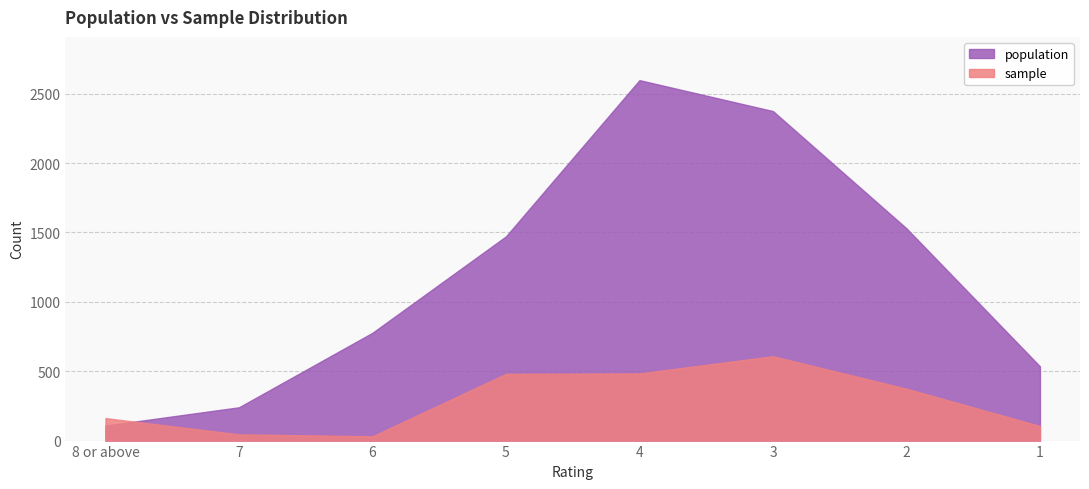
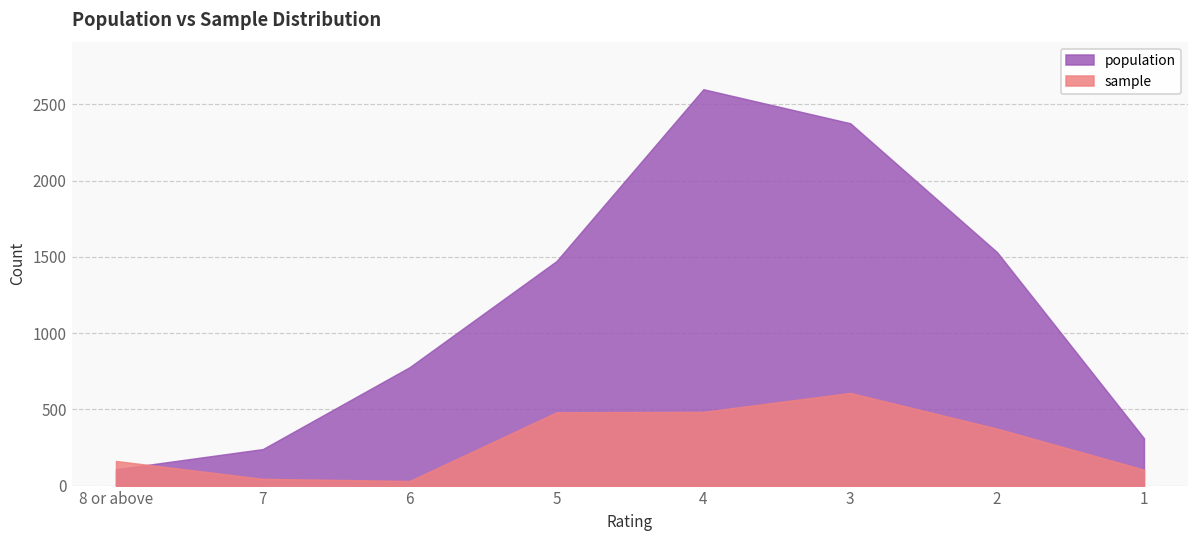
  {
    "population": {
      "8 or above": 110,
      "7": 240,
      "6": 780,
      "5": 1470,
      "4": 2600,
      "3": 2380,
      "2": 1530,
-     "1": 540
+     "1": 310
    },
    "sample": {
      "8 or above": 160,
      "7": 50,
      "6": 30,
      "5": 480,
      "4": 480,
      "3": 610,
      "2": 370,
      "1": 110
    }
  }
